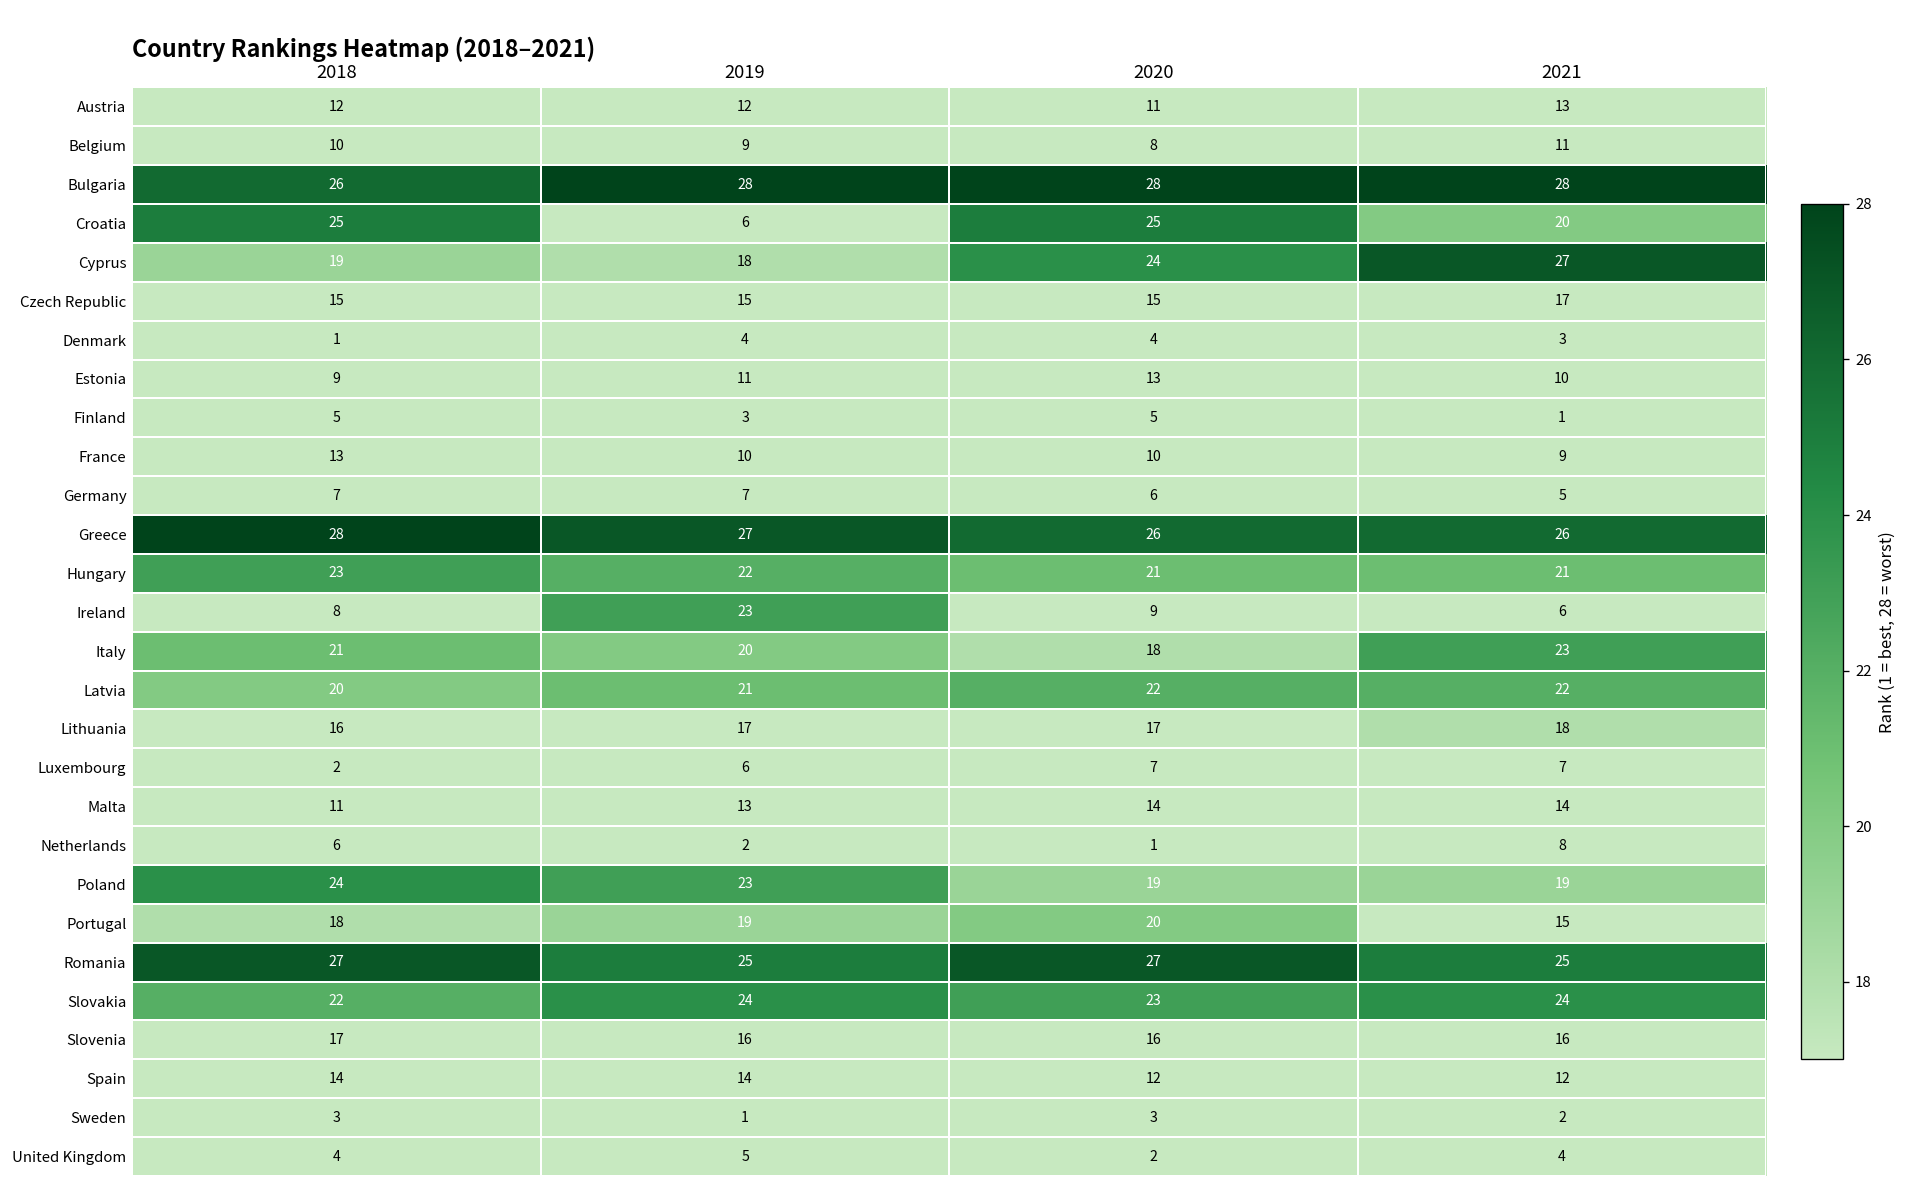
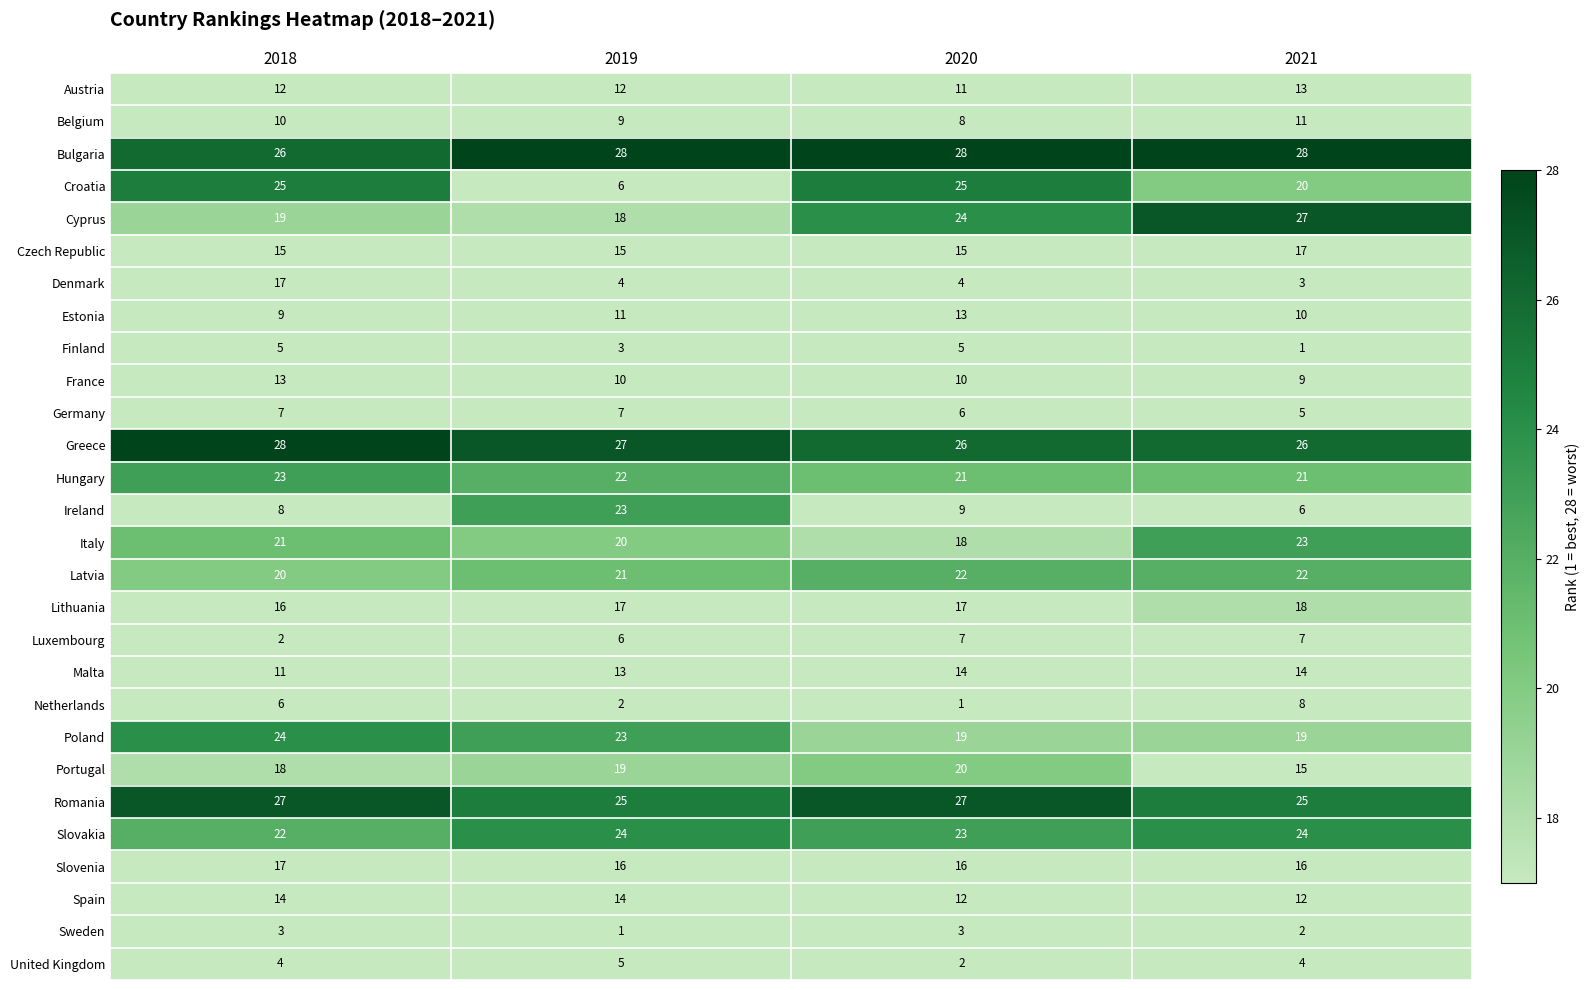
  {
    "Austria": {
      "2018": 12,
      "2019": 12,
      "2020": 11,
      "2021": 13
    },
    "Belgium": {
      "2018": 10,
      "2019": 9,
      "2020": 8,
      "2021": 11
    },
    "Bulgaria": {
      "2018": 26,
      "2019": 28,
      "2020": 28,
      "2021": 28
    },
    "Croatia": {
      "2018": 25,
      "2019": 6,
      "2020": 25,
      "2021": 20
    },
    "Cyprus": {
      "2018": 19,
      "2019": 18,
      "2020": 24,
      "2021": 27
    },
    "Czech Republic": {
      "2018": 15,
      "2019": 15,
      "2020": 15,
      "2021": 17
    },
    "Denmark": {
-     "2018": 1,
+     "2018": 17,
      "2019": 4,
      "2020": 4,
      "2021": 3
    },
    "Estonia": {
      "2018": 9,
      "2019": 11,
      "2020": 13,
      "2021": 10
    },
    "Finland": {
      "2018": 5,
      "2019": 3,
      "2020": 5,
      "2021": 1
    },
    "France": {
      "2018": 13,
      "2019": 10,
      "2020": 10,
      "2021": 9
    },
    "Germany": {
      "2018": 7,
      "2019": 7,
      "2020": 6,
      "2021": 5
    },
    "Greece": {
      "2018": 28,
      "2019": 27,
      "2020": 26,
      "2021": 26
    },
    "Hungary": {
      "2018": 23,
      "2019": 22,
      "2020": 21,
      "2021": 21
    },
    "Ireland": {
      "2018": 8,
      "2019": 23,
      "2020": 9,
      "2021": 6
    },
    "Italy": {
      "2018": 21,
      "2019": 20,
      "2020": 18,
      "2021": 23
    },
    "Latvia": {
      "2018": 20,
      "2019": 21,
      "2020": 22,
      "2021": 22
    },
    "Lithuania": {
      "2018": 16,
      "2019": 17,
      "2020": 17,
      "2021": 18
    },
    "Luxembourg": {
      "2018": 2,
      "2019": 6,
      "2020": 7,
      "2021": 7
    },
    "Malta": {
      "2018": 11,
      "2019": 13,
      "2020": 14,
      "2021": 14
    },
    "Netherlands": {
      "2018": 6,
      "2019": 2,
      "2020": 1,
      "2021": 8
    },
    "Poland": {
      "2018": 24,
      "2019": 23,
      "2020": 19,
      "2021": 19
    },
    "Portugal": {
      "2018": 18,
      "2019": 19,
      "2020": 20,
      "2021": 15
    },
    "Romania": {
      "2018": 27,
      "2019": 25,
      "2020": 27,
      "2021": 25
    },
    "Slovakia": {
      "2018": 22,
      "2019": 24,
      "2020": 23,
      "2021": 24
    },
    "Slovenia": {
      "2018": 17,
      "2019": 16,
      "2020": 16,
      "2021": 16
    },
    "Spain": {
      "2018": 14,
      "2019": 14,
      "2020": 12,
      "2021": 12
    },
    "Sweden": {
      "2018": 3,
      "2019": 1,
      "2020": 3,
      "2021": 2
    },
    "United Kingdom": {
      "2018": 4,
      "2019": 5,
      "2020": 2,
      "2021": 4
    }
  }
